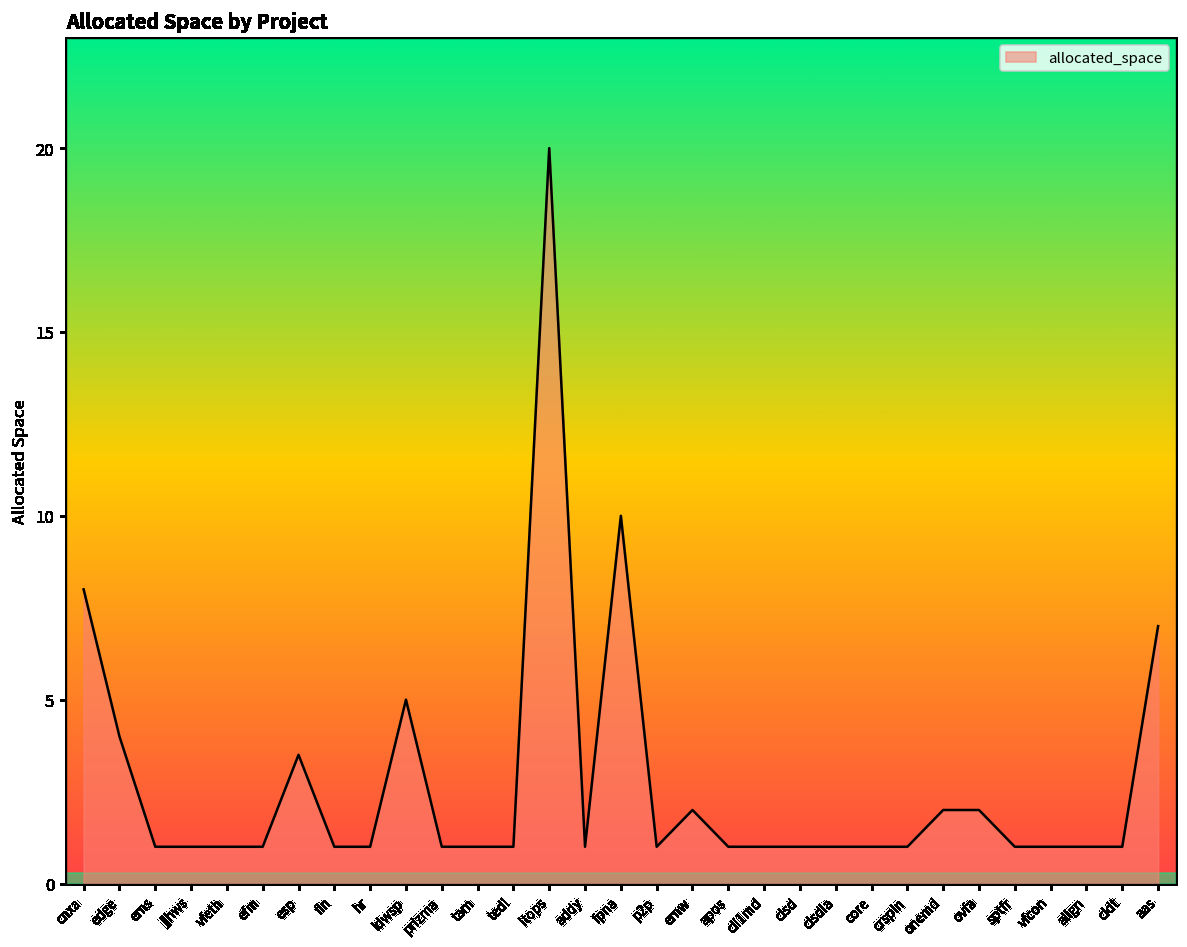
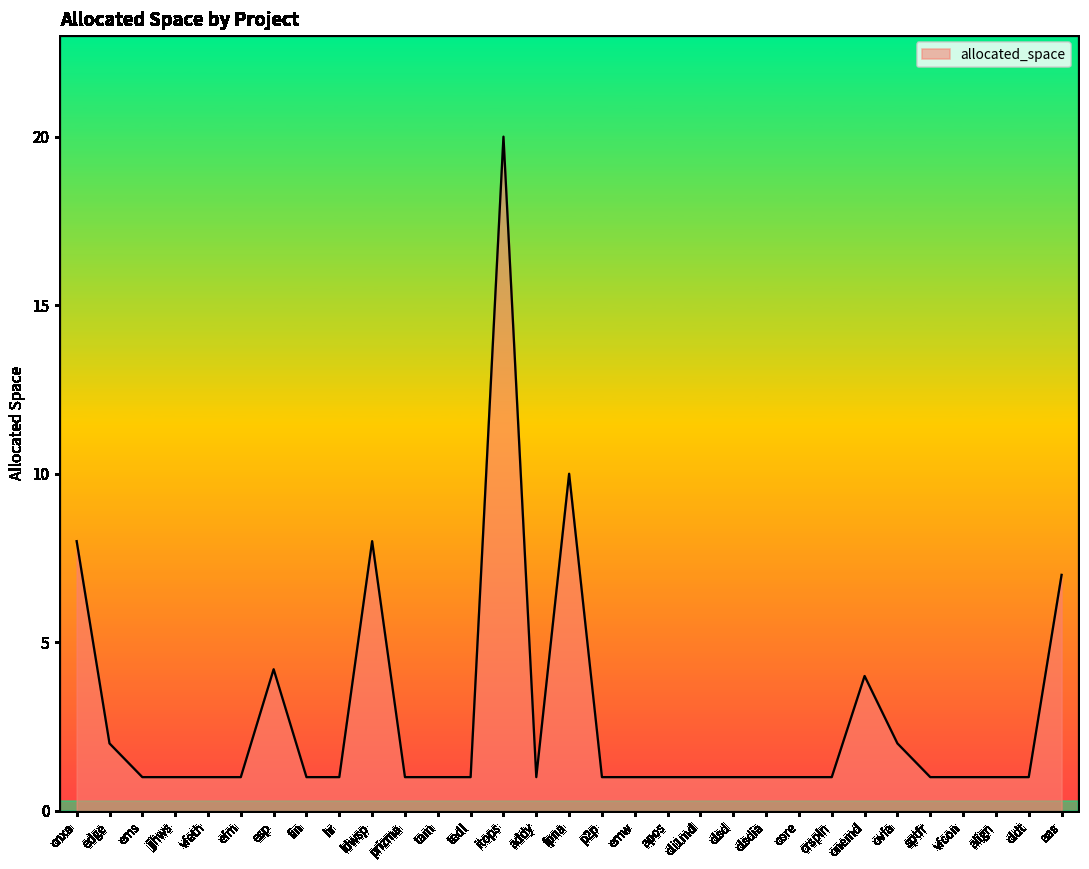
  {
    "cnxa": 8.0,
-   "edge": 4,
+   "edge": 2,
    "ems": 1.0,
    "jjhws": 1.0,
    "vfeth": 1.0,
    "efm": 1.0,
-   "esp": 3.5,
+   "esp": 4.2,
    "fin": 1.0,
    "hr": 1.0,
-   "ldwsp": 5,
+   "ldwsp": 8,
    "prizma": 1.0,
    "tam": 1.0,
    "tedl": 1.0,
    "itops": 20.0,
    "addy": 1.0,
    "fpna": 10.0,
    "p2p": 1.0,
-   "emw": 2,
+   "emw": 1,
    "apos": 1.0,
    "cli1md": 1.0,
    "clsd": 1.0,
    "clsdia": 1.0,
    "core": 1.0,
    "crspln": 1.0,
-   "onemd": 2,
+   "onemd": 4,
    "ovfa": 2.0,
    "sptfr": 1.0,
    "vfcon": 1.0,
    "align": 1.0,
    "cldt": 1.0,
    "aas": 7.0
  }
